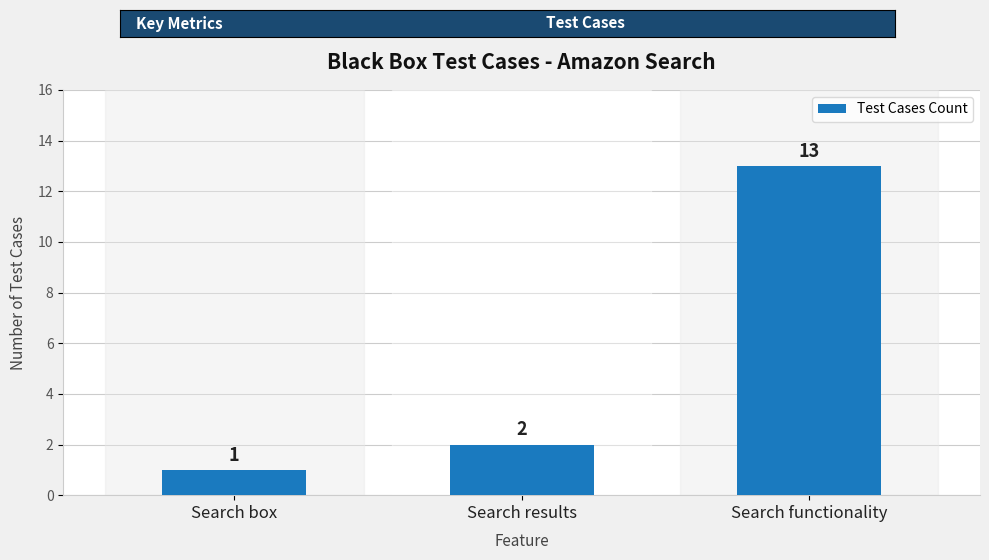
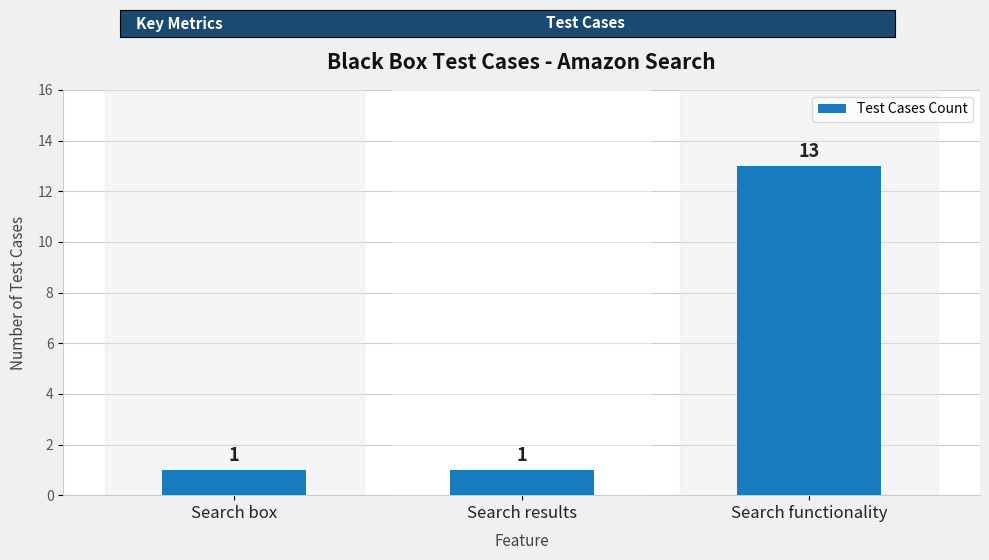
  {
    "Search box": 1,
-   "Search results": 2,
+   "Search results": 1,
    "Search functionality": 13
  }
